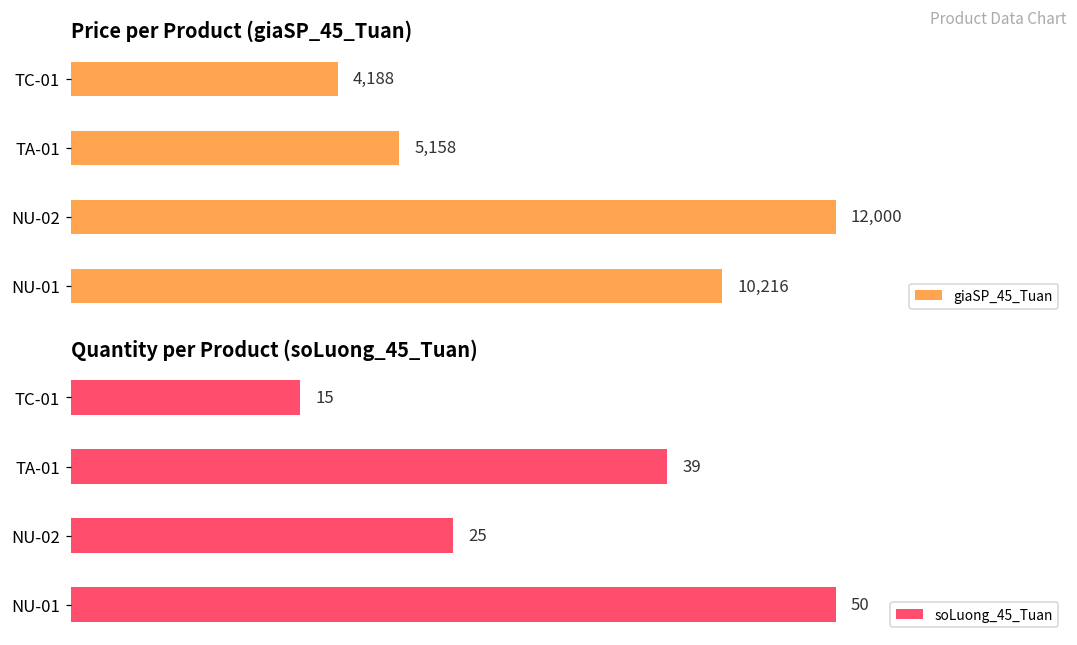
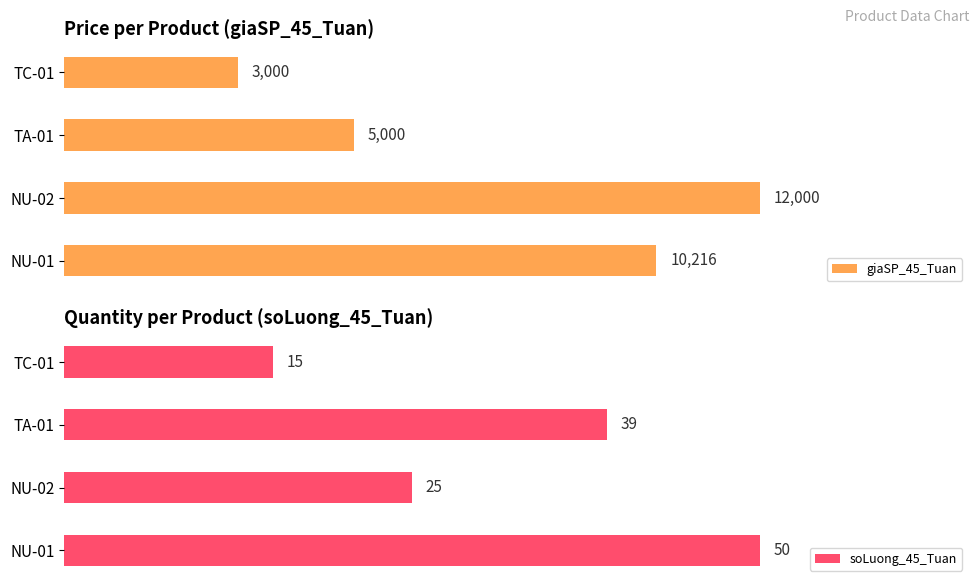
  {
    "Price per Product (giaSP_45_Tuan)": {
-     "TC-01": "4,188",
-     "TA-01": "5,158",
+     "TC-01": "3,000",
+     "TA-01": "5,000",
      "NU-02": "12,000",
      "NU-01": "10,216"
    },
    "Quantity per Product (soLuong_45_Tuan)": {
      "TC-01": "15",
      "TA-01": "39",
      "NU-02": "25",
      "NU-01": "50"
    }
  }
